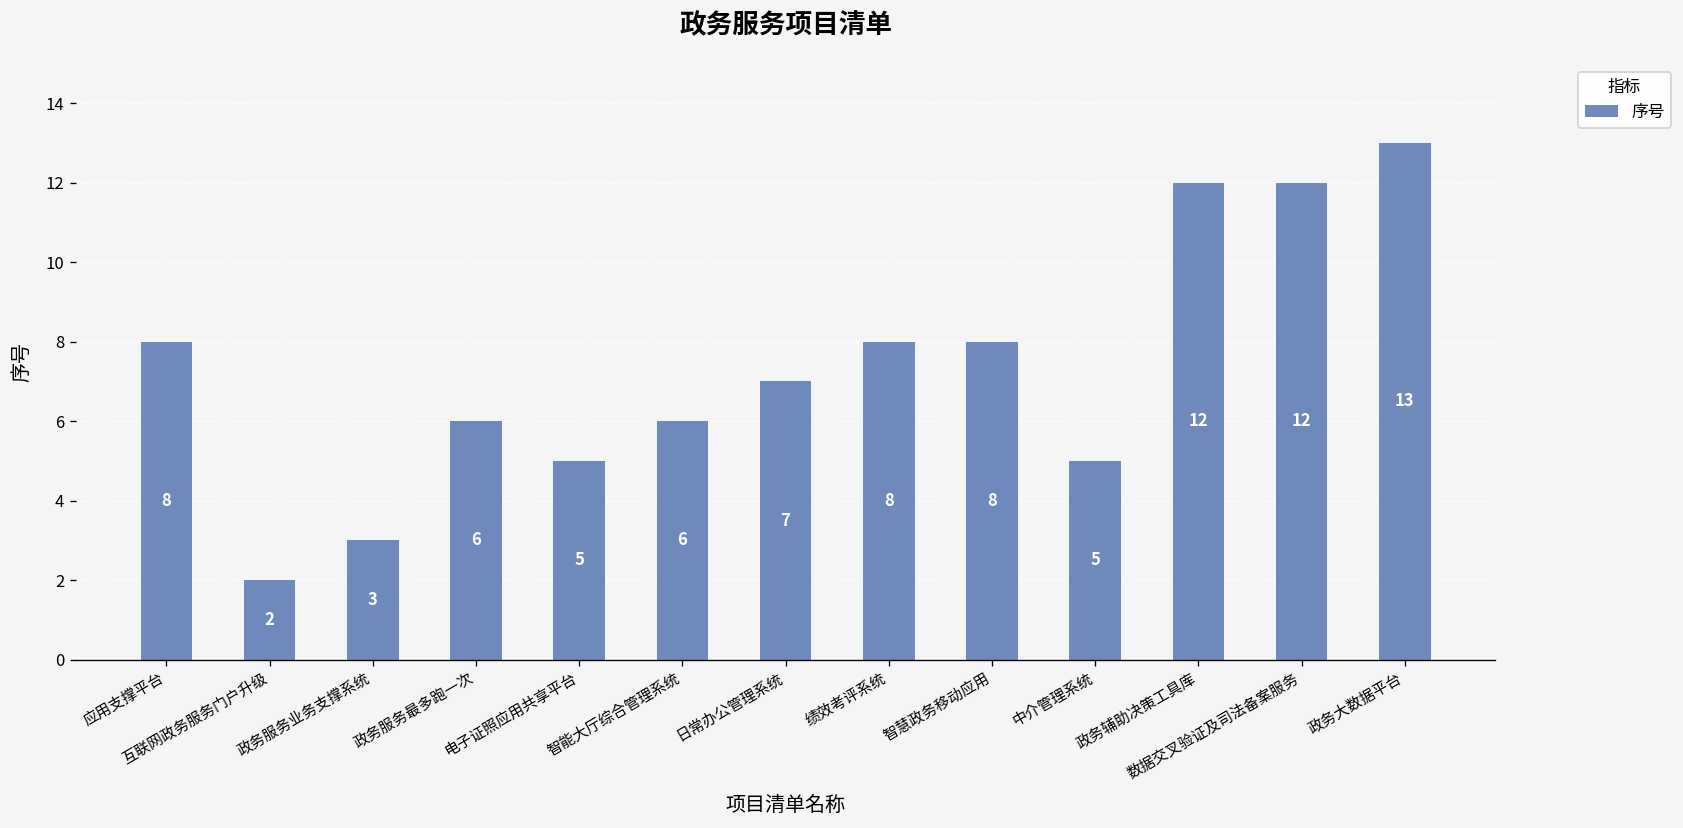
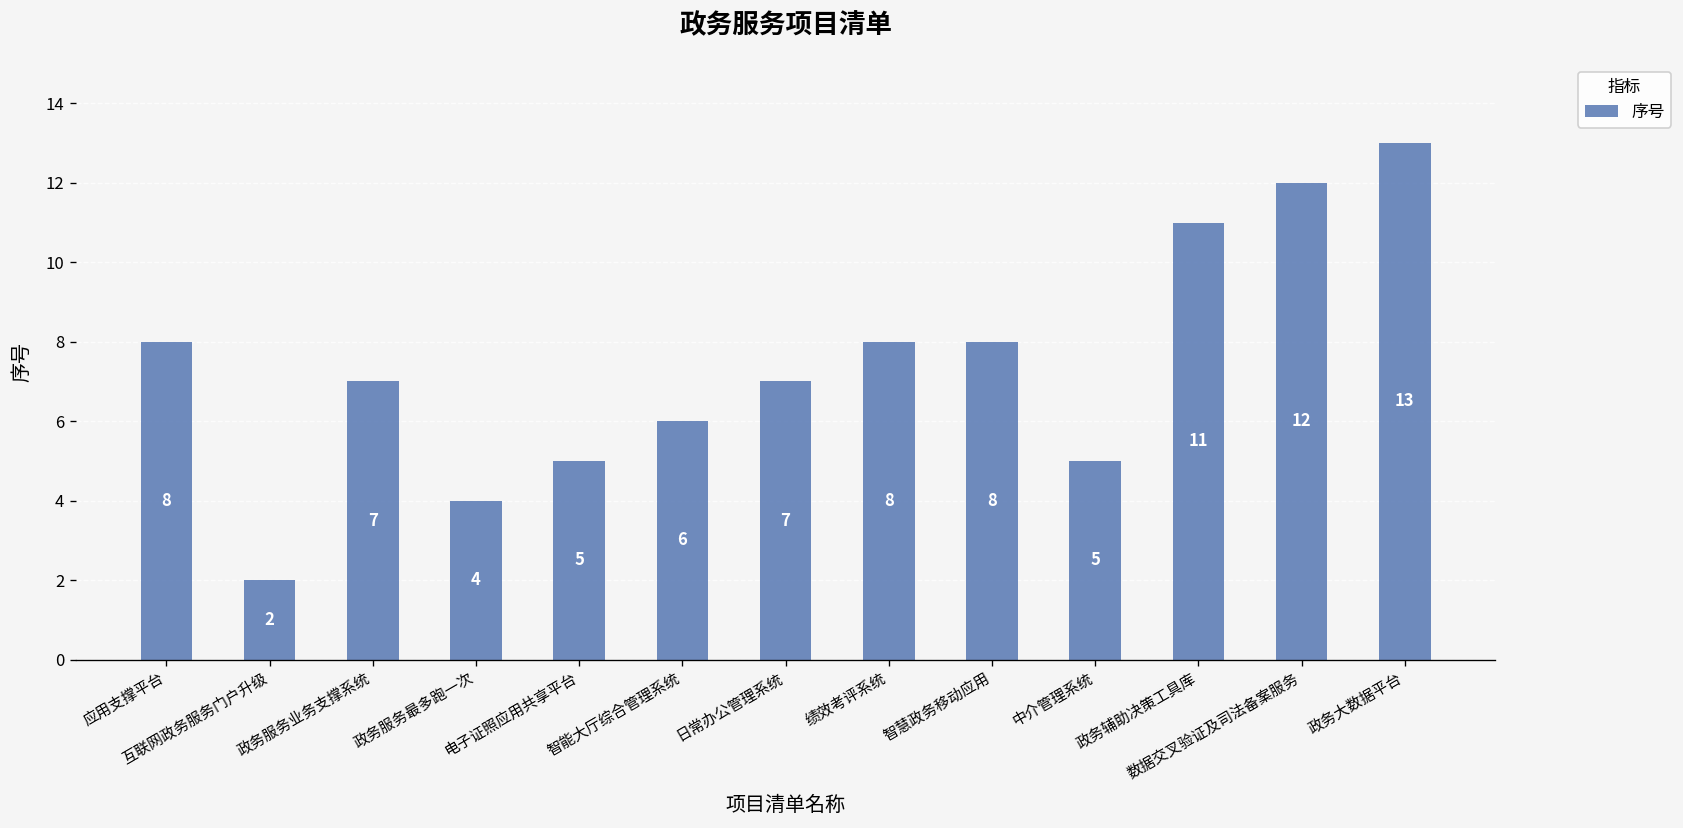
  {
    "应用支撑平台": 8,
    "互联网政务服务门户升级": 2,
-   "政务服务业务支撑系统": 3,
-   "政务服务最多跑一次": 6,
+   "政务服务业务支撑系统": 7,
+   "政务服务最多跑一次": 4,
    "电子证照应用共享平台": 5,
    "智能大厅综合管理系统": 6,
    "日常办公管理系统": 7,
    "绩效考评系统": 8,
    "智慧政务移动应用": 8,
    "中介管理系统": 5,
-   "政务辅助决策工具库": 12,
+   "政务辅助决策工具库": 11,
    "数据交叉验证及司法备案服务": 12,
    "政务大数据平台": 13
  }
